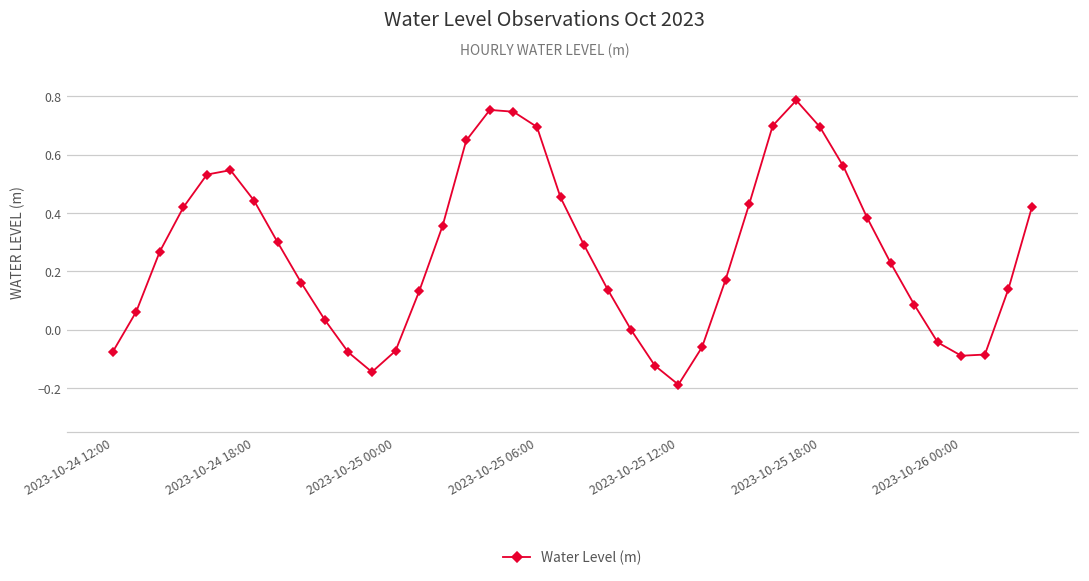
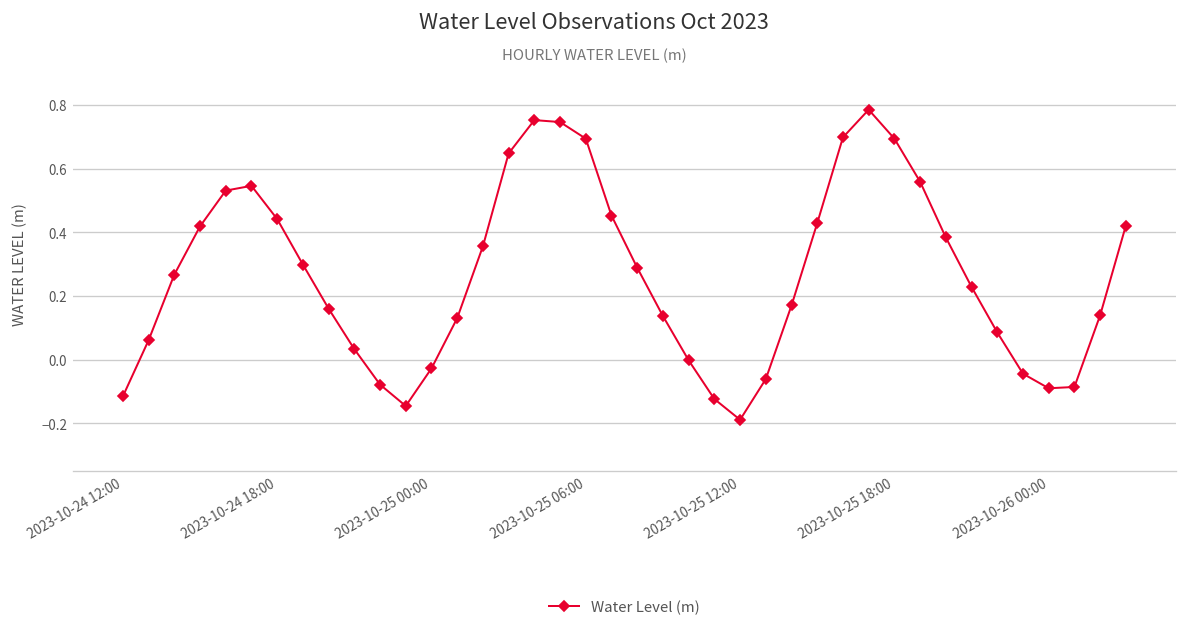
  {
-   "2023-10-24 12:00": -0.08,
+   "2023-10-24 12:00": -0.12,
    "2023-10-24 18:00": 0.44,
-   "2023-10-25 00:00": -0.07,
+   "2023-10-25 00:00": -0.03,
    "2023-10-25 06:00": 0.69,
    "2023-10-25 12:00": -0.19,
    "2023-10-25 18:00": 0.69,
    "2023-10-26 00:00": -0.09
  }
